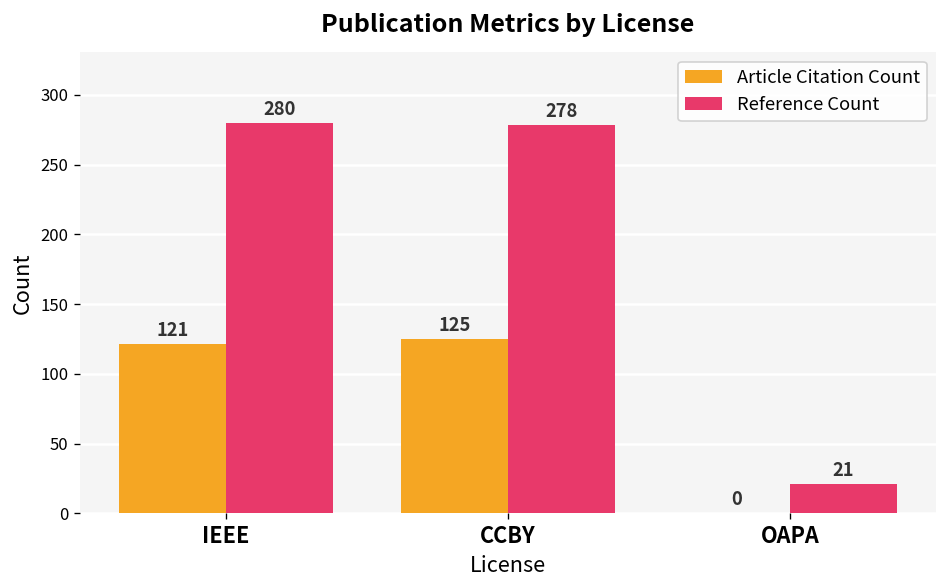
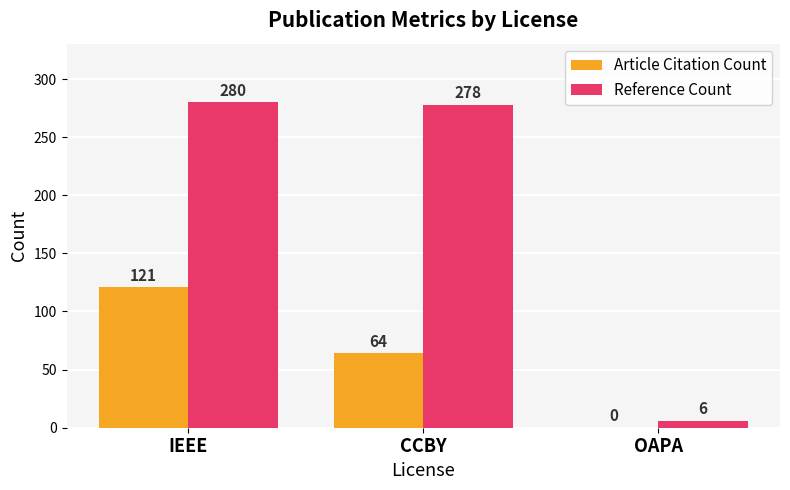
  {
    "Article Citation Count": {
      "IEEE": 121,
-     "CCBY": 125,
+     "CCBY": 64,
      "OAPA": 0
    },
    "Reference Count": {
      "IEEE": 280,
      "CCBY": 278,
-     "OAPA": 21
+     "OAPA": 6
    }
  }
